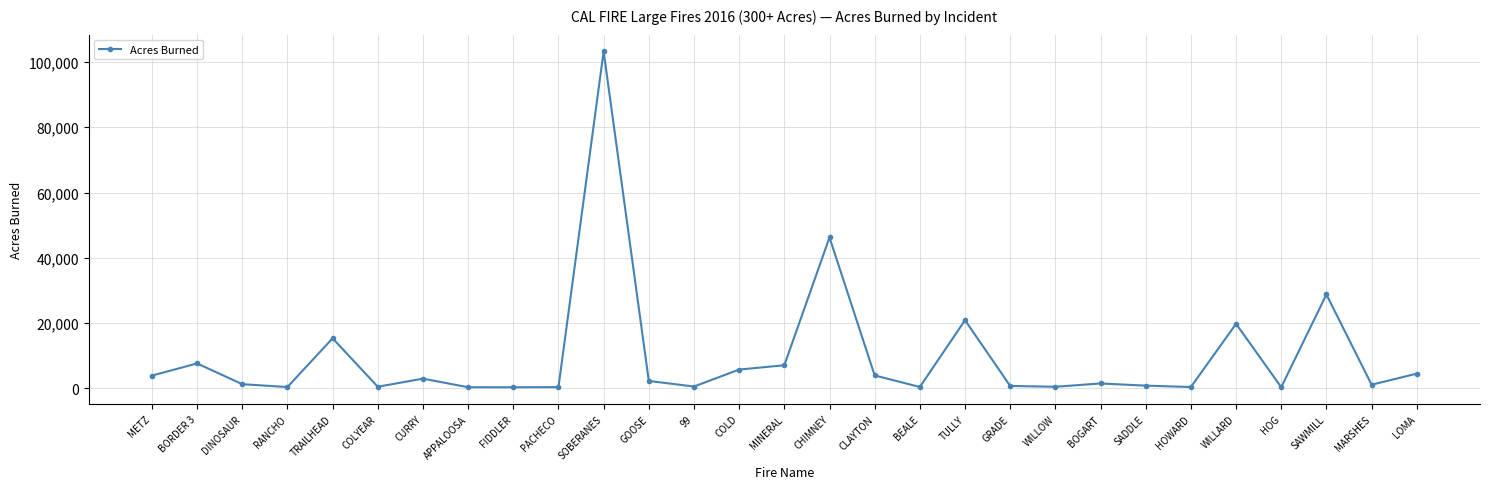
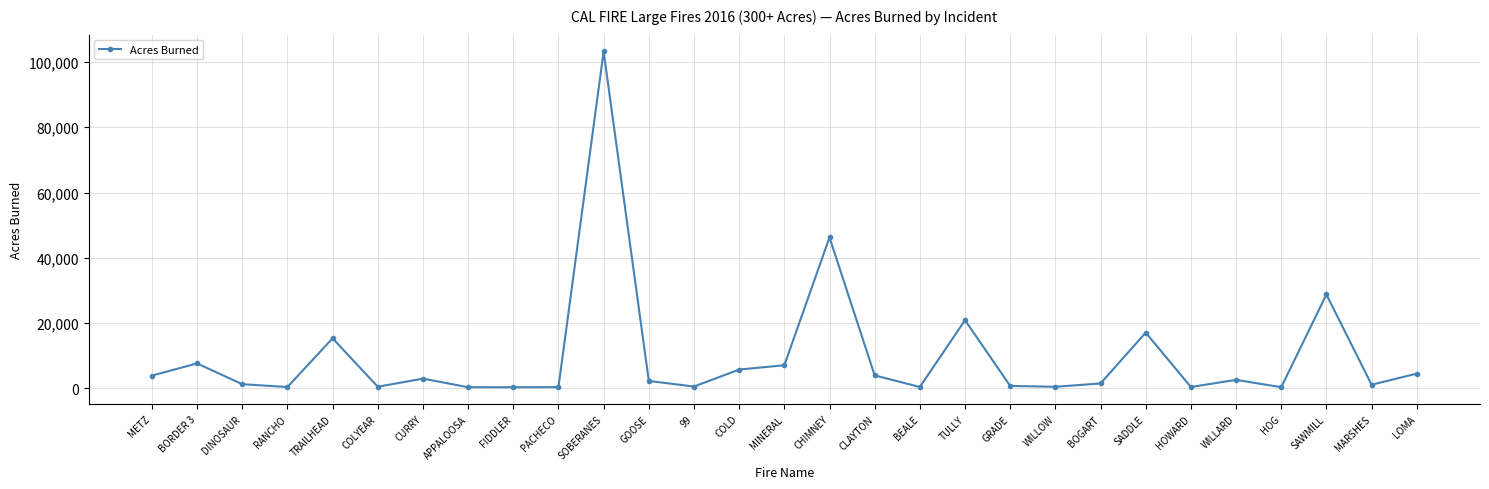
  {
    "METZ": "4,000",
    "BORDER 3": "8,000",
    "DINOSAUR": "1,000",
    "RANCHO": "0",
    "TRAILHEAD": "15,000",
    "COLYEAR": "0",
    "CURRY": "3,000",
    "APPALOOSA": "0",
    "FIDDLER": "0",
    "PACHECO": "0",
    "SOBERANES": "103,000",
    "GOOSE": "2,000",
    "99": "1,000",
    "COLD": "6,000",
    "MINERAL": "7,000",
    "CHIMNEY": "46,000",
    "CLAYTON": "4,000",
    "BEALE": "0",
    "TULLY": "21,000",
    "GRADE": "1,000",
    "WILLOW": "0",
    "BOGART": "1,000",
-   "SADDLE": "1,000",
+   "SADDLE": "17,000",
    "HOWARD": "0",
-   "WILLARD": "20,000",
+   "WILLARD": "3,000",
    "HOG": "0",
    "SAWMILL": "29,000",
    "MARSHES": "1,000",
    "LOMA": "4,000"
  }
